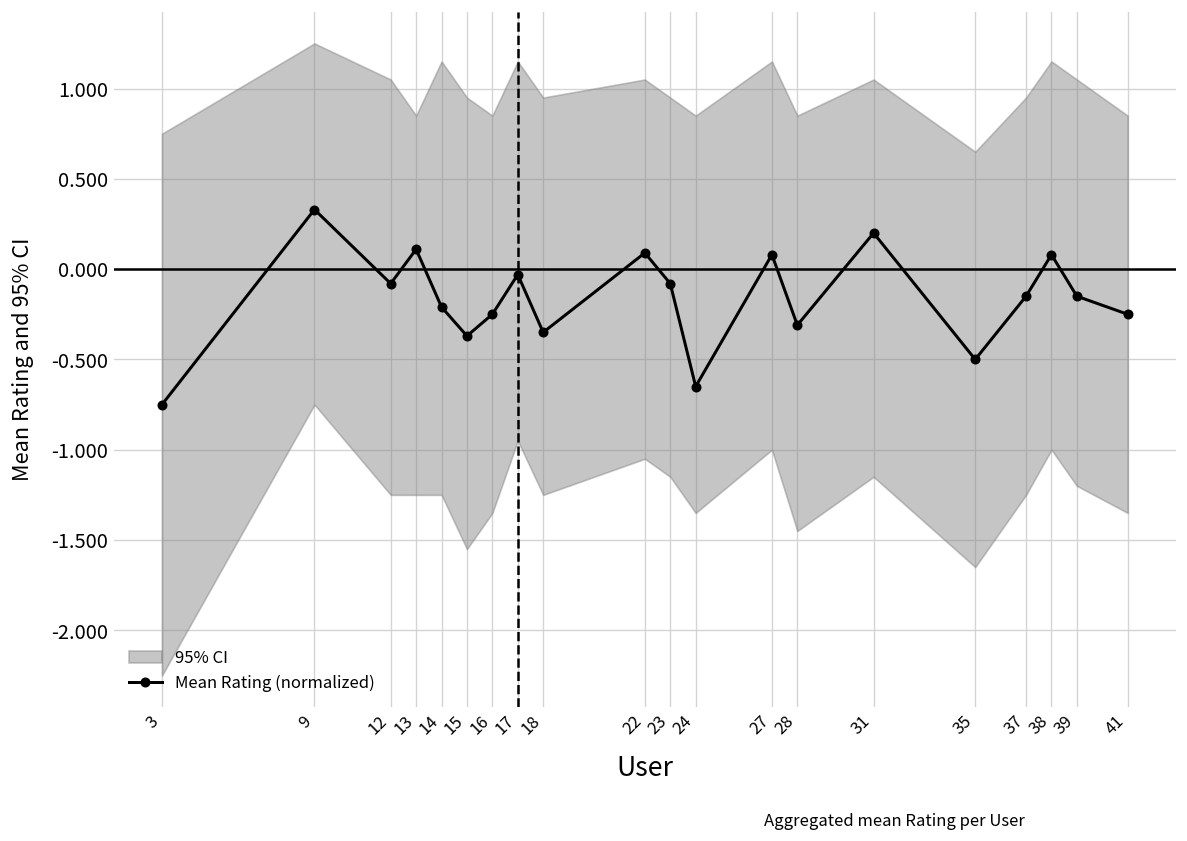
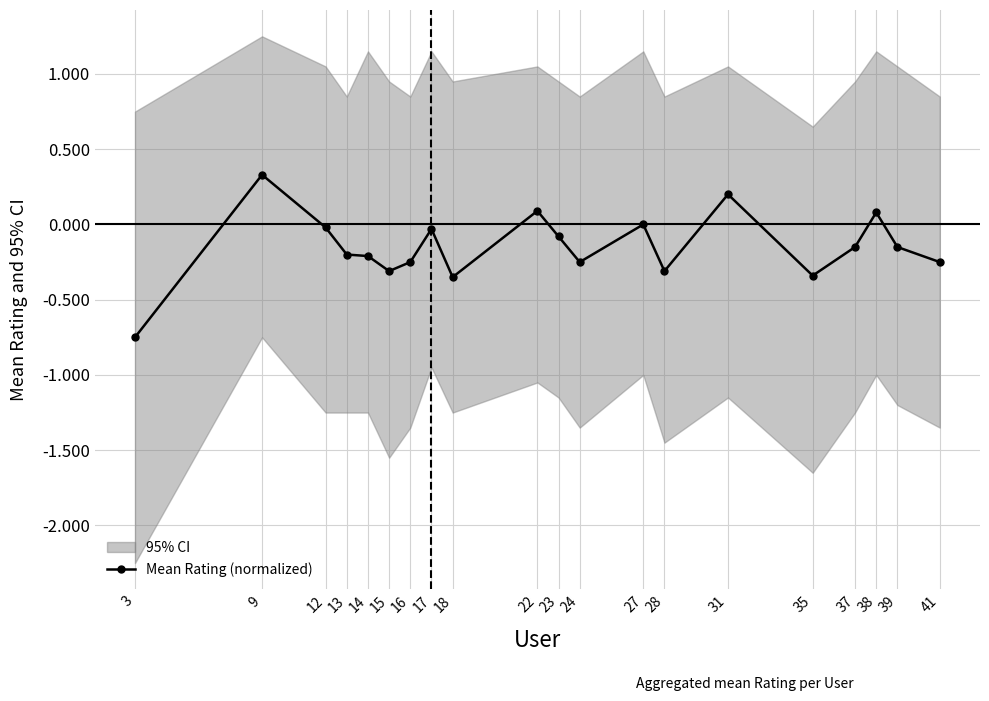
  {
    "Mean Rating (normalized)": {
      "3": -0.75,
      "9": 0.33,
-     "12": -0.08,
-     "13": 0.11,
+     "12": -0.02,
+     "13": -0.20,
      "14": -0.21,
-     "15": -0.37,
+     "15": -0.31,
      "16": -0.25,
      "17": -0.03,
      "18": -0.35,
      "22": 0.09,
      "23": -0.08,
-     "24": -0.65,
-     "27": 0.08,
+     "24": -0.25,
+     "27": 0.00,
      "28": -0.31,
      "31": 0.20,
-     "35": -0.50,
+     "35": -0.34,
      "37": -0.15,
      "38": 0.08,
      "39": -0.15,
      "41": -0.25
    }
  }
